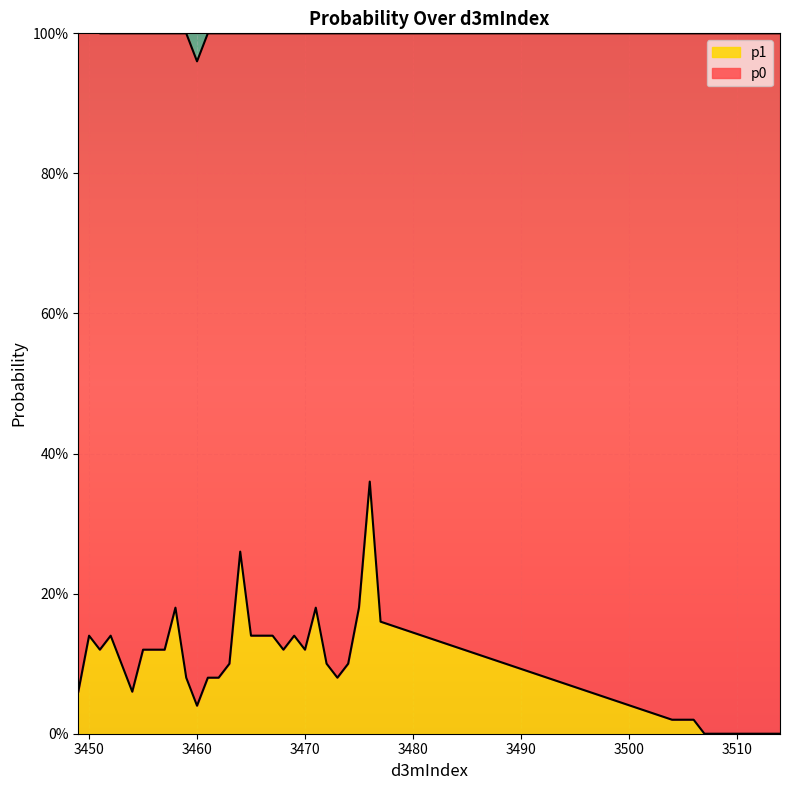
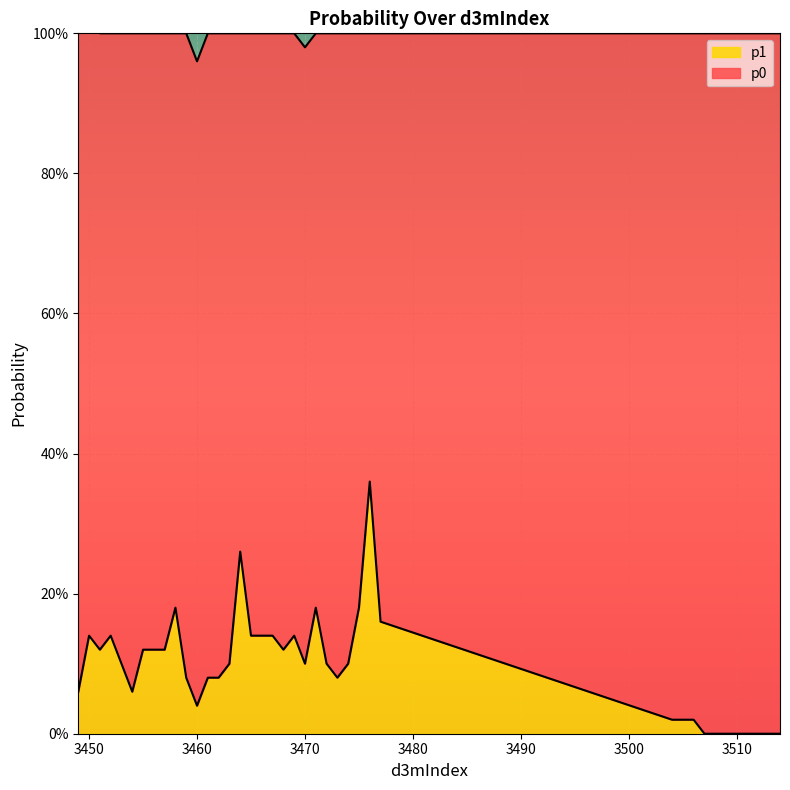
  {
    "p1": {
      "3450": "14%",
      "3460": "4%",
-     "3470": "12%",
+     "3470": "10%",
      "3510": "0%"
    },
    "p0": {
      "3460": "92%",
      "3470": "88%",
      "3510": "100%"
    }
  }
